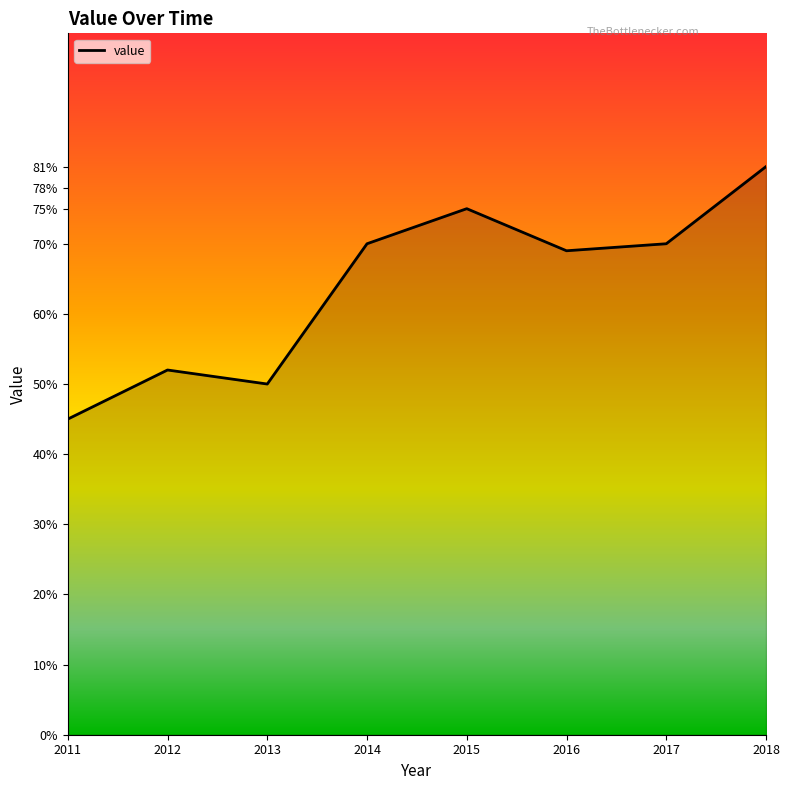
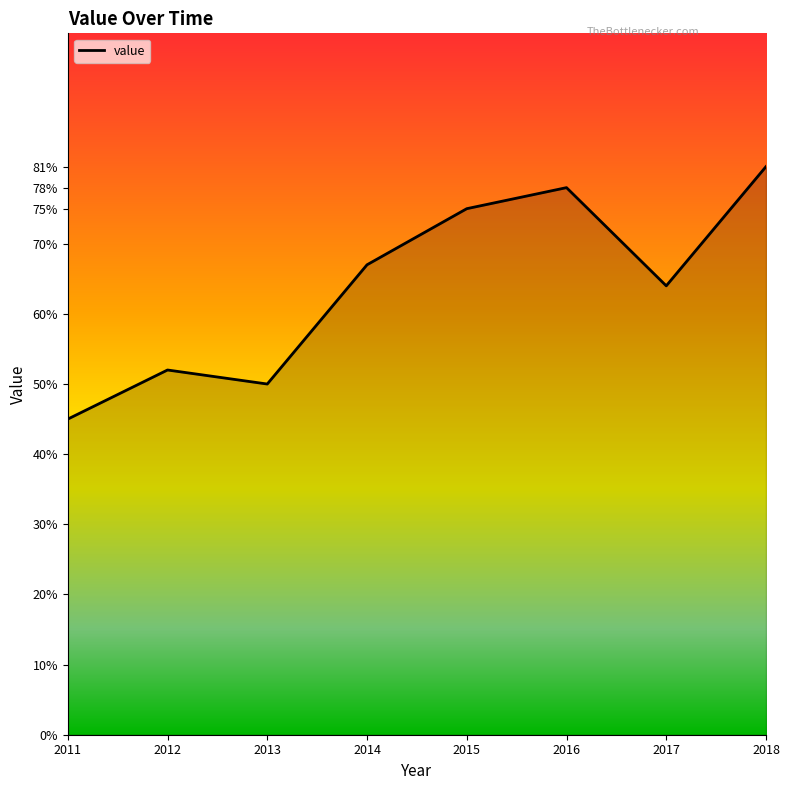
  {
    "2011": "45%",
    "2012": "52%",
    "2013": "50%",
-   "2014": "70%",
+   "2014": "67%",
    "2015": "75%",
-   "2016": "69%",
-   "2017": "70%",
+   "2016": "78%",
+   "2017": "64%",
    "2018": "81%"
  }
